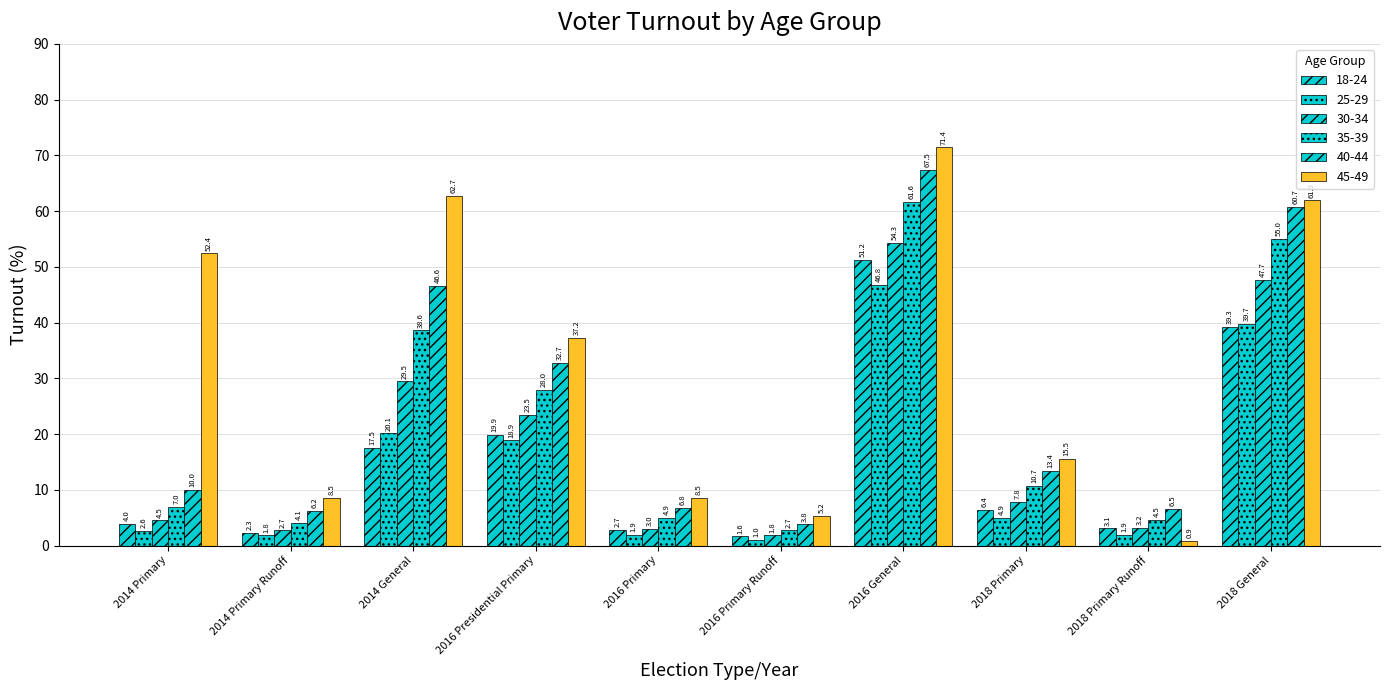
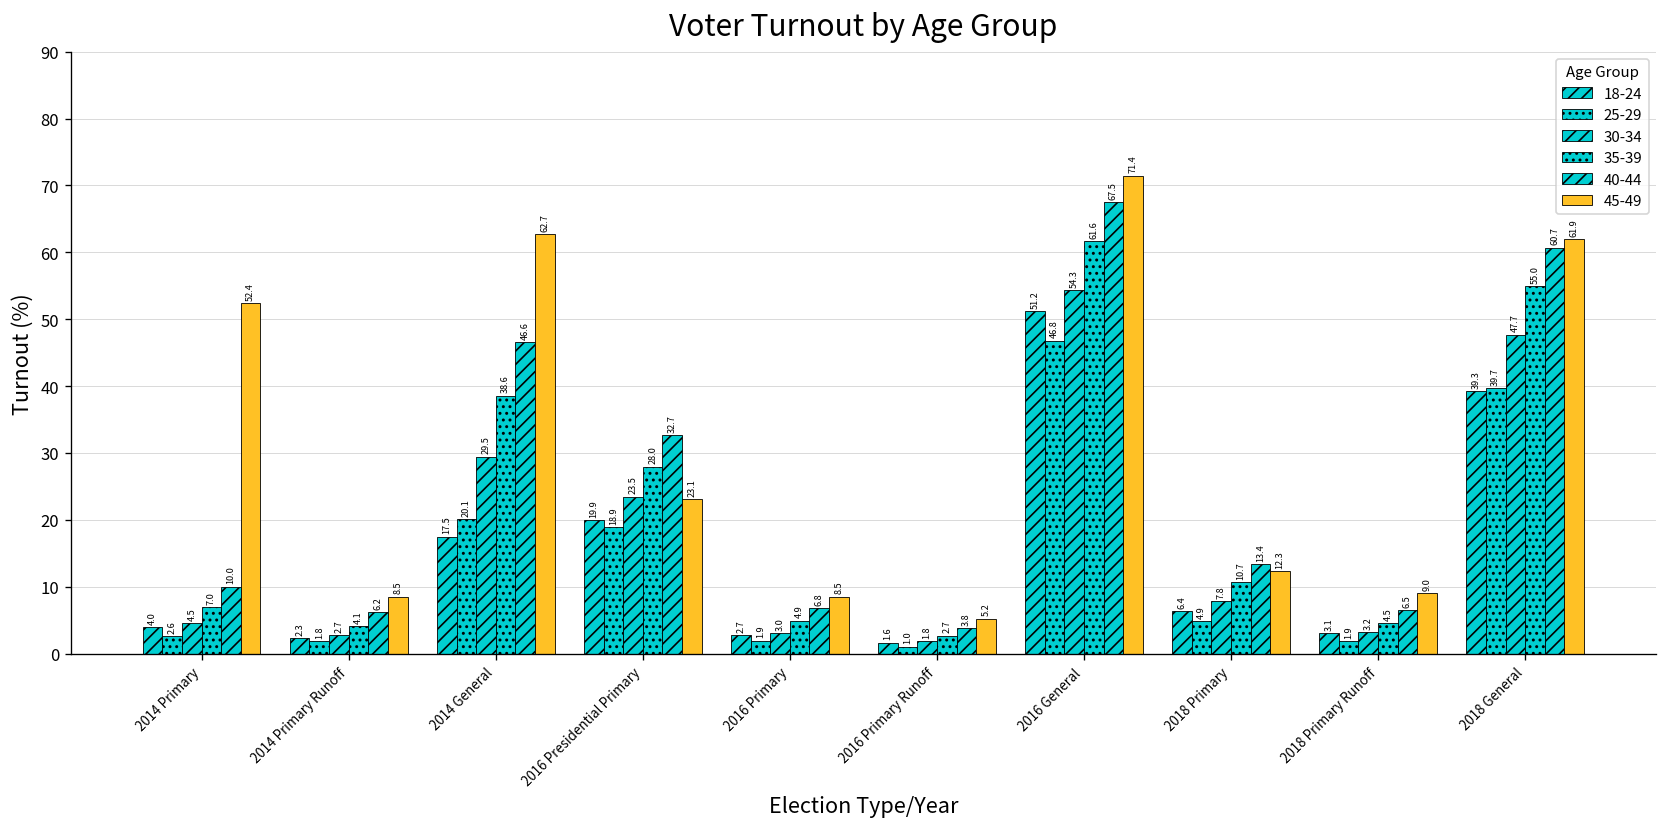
  {
    "45-49": {
      "2014 Primary": 52.4,
      "2014 Primary Runoff": 8.5,
      "2014 General": 62.7,
-     "2016 Presidential Primary": 37.2,
+     "2016 Presidential Primary": 23.1,
      "2016 Primary": 8.5,
      "2016 Primary Runoff": 5.2,
      "2016 General": 71.4,
-     "2018 Primary": 15.5,
-     "2018 Primary Runoff": 0.9
+     "2018 Primary": 12.3,
+     "2018 Primary Runoff": 9.0
    }
  }
